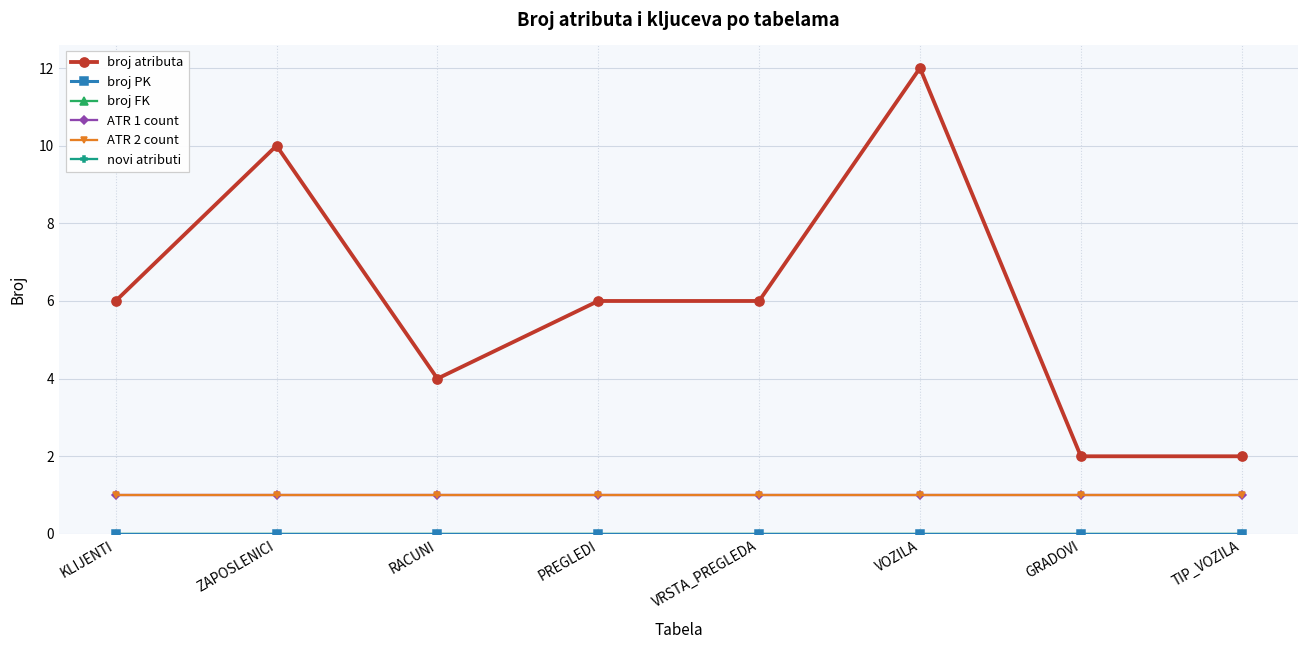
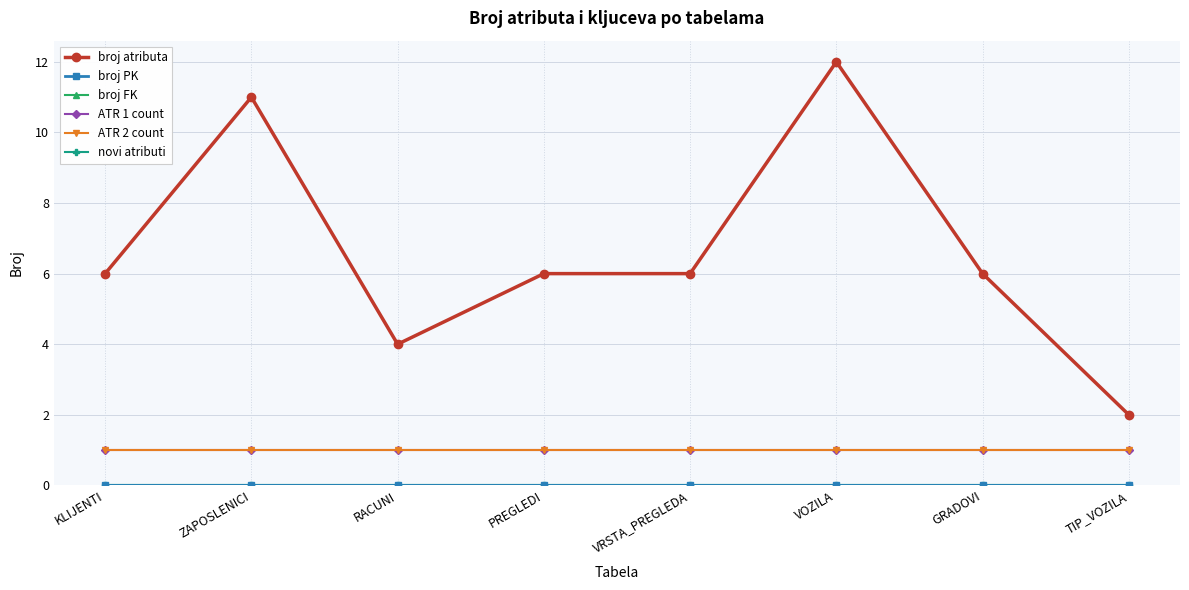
  {
    "broj atributa": {
      "KLIJENTI": 6,
-     "ZAPOSLENICI": 10,
+     "ZAPOSLENICI": 11,
      "RACUNI": 4,
      "PREGLEDI": 6,
      "VRSTA_PREGLEDA": 6,
      "VOZILA": 12,
-     "GRADOVI": 2,
+     "GRADOVI": 6,
      "TIP_VOZILA": 2
    },
    "novi atributi": {
      "KLIJENTI": 0,
      "ZAPOSLENICI": 0,
      "RACUNI": 0,
      "PREGLEDI": 0,
      "VRSTA_PREGLEDA": 0,
      "VOZILA": 0,
      "GRADOVI": 0,
      "TIP_VOZILA": 0
    },
    "ATR 2 count": {
      "KLIJENTI": 1,
      "ZAPOSLENICI": 1,
      "RACUNI": 1,
      "PREGLEDI": 1,
      "VRSTA_PREGLEDA": 1,
      "VOZILA": 1,
      "GRADOVI": 1,
      "TIP_VOZILA": 1
    }
  }
